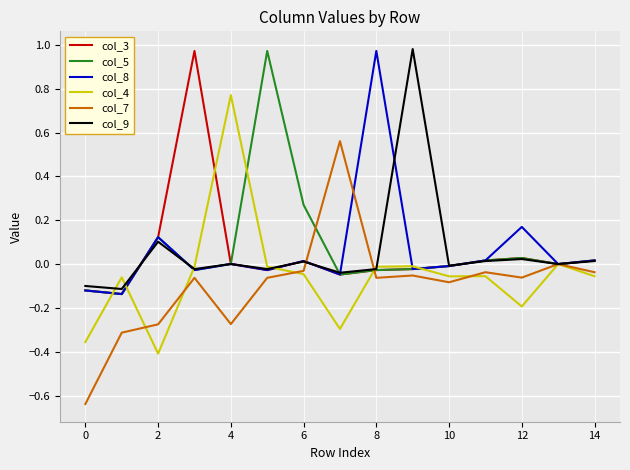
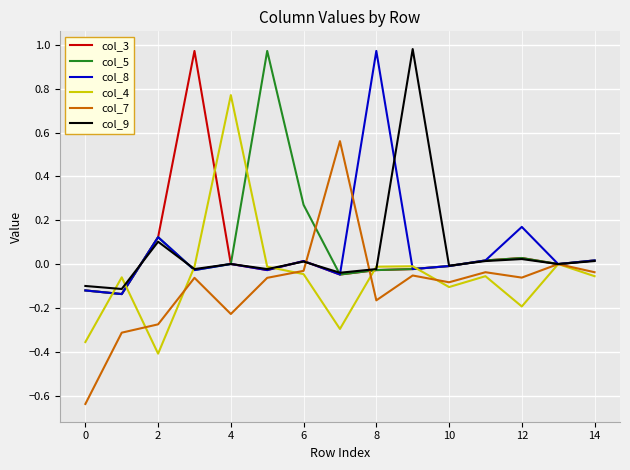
  {
    "col_5": {
      "6": 0.27
    },
    "col_8": {
      "8": 0.97,
      "12": 0.17
    },
    "col_4": {
      "0": -0.36,
      "2": -0.41,
      "4": 0.77,
      "6": -0.05,
-     "10": -0.06,
+     "10": -0.10,
      "12": -0.19,
      "14": -0.06
    },
    "col_7": {
      "0": -0.64,
      "2": -0.28,
-     "4": -0.27,
+     "4": -0.23,
      "6": -0.03,
-     "8": -0.06,
+     "8": -0.17,
      "10": -0.08,
      "12": -0.06,
      "14": -0.04
    },
    "col_9": {
      "0": -0.10,
      "2": 0.10
    }
  }
